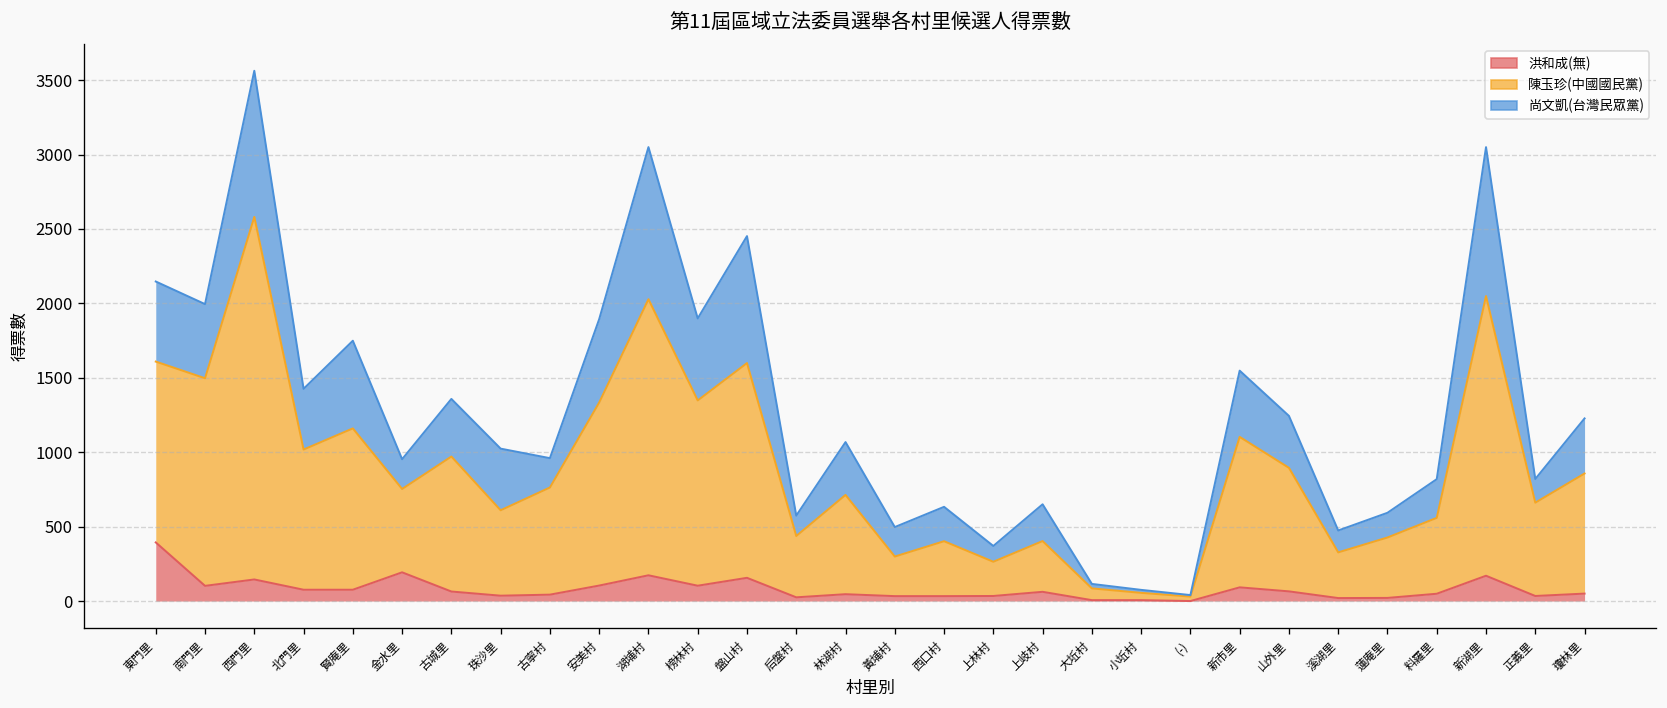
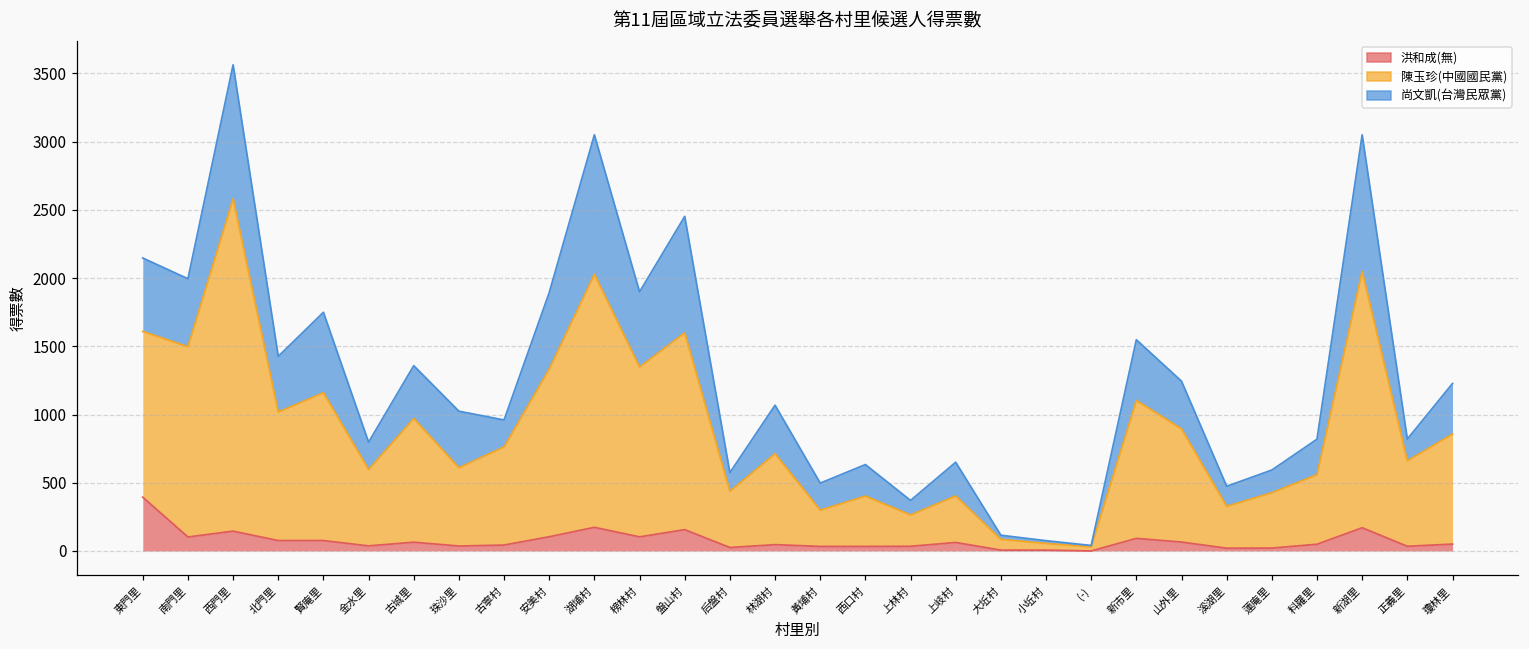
  {
    "洪和成(無)": {
      "東門里": 390,
      "南門里": 100,
      "西門里": 150,
      "北門里": 80,
      "賢庵里": 80,
-     "金水里": 190,
+     "金水里": 40,
      "古城里": 60,
      "珠沙里": 40,
      "古寧村": 40,
      "安美村": 100,
      "湖埔村": 170,
      "榜林村": 100,
      "盤山村": 160,
      "后盤村": 30,
      "林湖村": 50,
      "黃埔村": 30,
      "西口村": 30,
      "上林村": 30,
      "上岐村": 60,
      "大坵村": 10,
      "小坵村": 10,
      "(-)": 0,
      "新市里": 90,
      "山外里": 70,
      "溪湖里": 20,
      "蓮庵里": 20,
      "料羅里": 50,
      "新湖里": 170,
      "正義里": 30,
      "瓊林里": 50
    },
    "陳玉珍(中國國民黨)": {
      "東門里": 1220,
      "南門里": 1400,
      "西門里": 2440,
      "北門里": 940,
      "賢庵里": 1080,
      "金水里": 560,
      "古城里": 910,
      "珠沙里": 570,
      "古寧村": 720,
      "安美村": 1230,
      "湖埔村": 1860,
      "榜林村": 1250,
      "盤山村": 1440,
      "后盤村": 410,
      "林湖村": 670,
      "黃埔村": 270,
      "西口村": 370,
      "上林村": 230,
      "上岐村": 340,
      "大坵村": 80,
      "新市里": 1010,
      "山外里": 830,
      "溪湖里": 310,
      "蓮庵里": 410,
      "料羅里": 510,
      "新湖里": 1880,
      "正義里": 630,
      "瓊林里": 810
    },
    "尚文凱(台灣民眾黨)": {
      "東門里": 540,
      "南門里": 500,
      "西門里": 980,
      "北門里": 410,
      "賢庵里": 590,
      "金水里": 200,
      "古城里": 390,
      "珠沙里": 410,
      "古寧村": 200,
      "安美村": 560,
      "湖埔村": 1020,
      "榜林村": 550,
      "盤山村": 850,
      "后盤村": 140,
      "林湖村": 360,
      "黃埔村": 200,
      "西口村": 230,
      "上林村": 110,
      "上岐村": 250,
      "大坵村": 30,
      "新市里": 450,
      "山外里": 350,
      "溪湖里": 150,
      "蓮庵里": 170,
      "料羅里": 260,
      "新湖里": 1000,
      "正義里": 160,
      "瓊林里": 370
    }
  }
